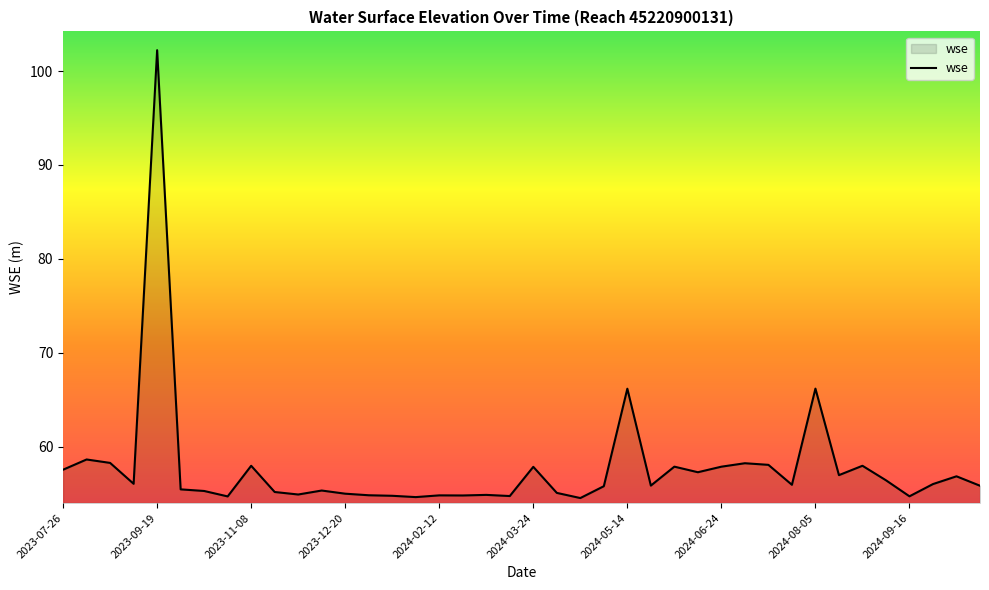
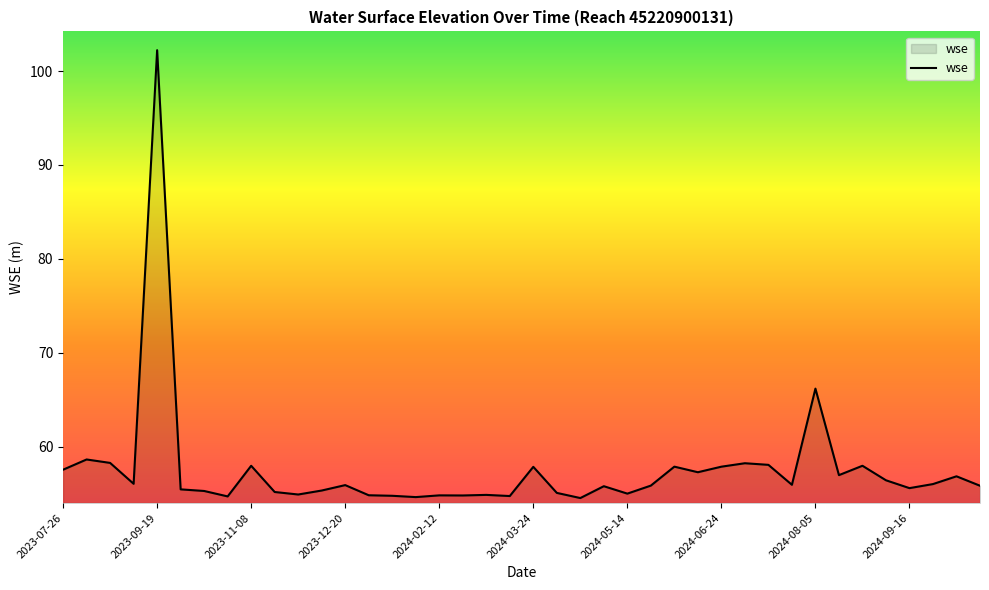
  {
    "2023-07-26": 58,
    "2023-09-19": 102,
    "2023-11-08": 58,
-   "2023-12-20": 55,
+   "2023-12-20": 56,
    "2024-02-12": 55,
    "2024-03-24": 58,
-   "2024-05-14": 66,
+   "2024-05-14": 55,
    "2024-06-24": 58,
    "2024-08-05": 66,
-   "2024-09-16": 55
+   "2024-09-16": 56
  }
